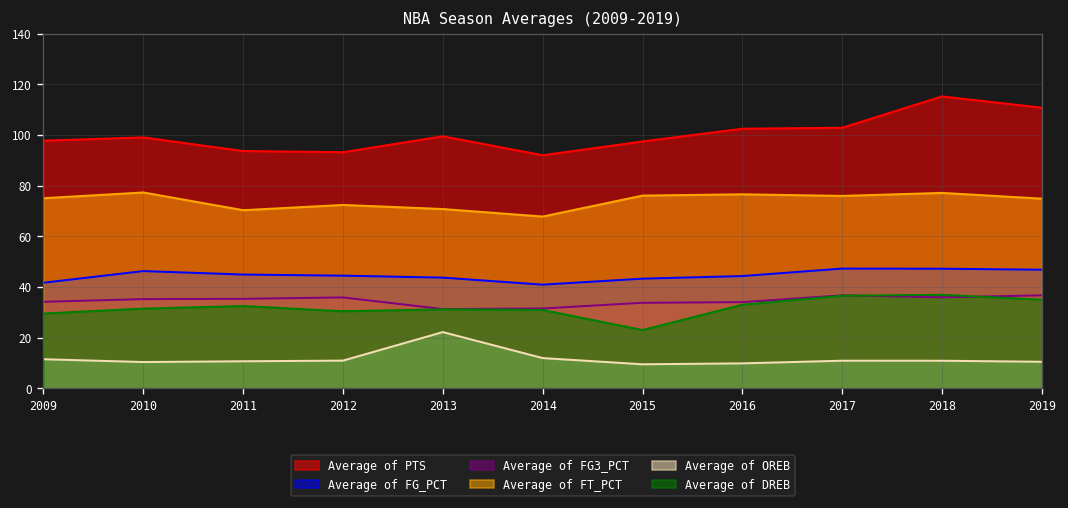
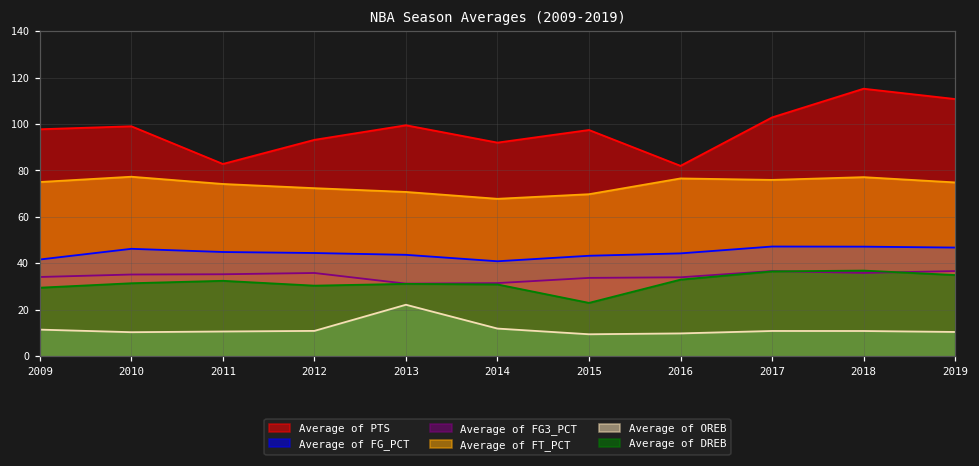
  {
    "Average of PTS": {
      "2009": 98,
      "2010": 99,
-     "2011": 94,
+     "2011": 83,
      "2012": 93,
      "2013": 99,
      "2014": 92,
      "2015": 97,
-     "2016": 102,
+     "2016": 82,
      "2017": 103,
      "2018": 115,
      "2019": 111
    },
    "Average of FG_PCT": {
      "2009": 42,
      "2010": 46,
      "2011": 45,
      "2012": 44,
      "2013": 44,
      "2014": 41,
      "2015": 43,
      "2016": 44,
      "2017": 47,
      "2018": 47,
      "2019": 47
    },
    "Average of FG3_PCT": {
      "2009": 34,
      "2010": 35,
      "2011": 35,
      "2012": 36,
      "2015": 34,
      "2019": 37
    },
    "Average of FT_PCT": {
      "2009": 75,
      "2010": 77,
-     "2011": 70,
+     "2011": 74,
      "2012": 72,
      "2013": 71,
      "2014": 68,
-     "2015": 76,
+     "2015": 70,
      "2016": 77,
      "2017": 76,
      "2018": 77,
      "2019": 75
    },
    "Average of OREB": {
      "2009": 11,
      "2010": 10,
      "2011": 11,
      "2012": 11,
      "2013": 22,
      "2014": 12,
      "2015": 9,
      "2016": 10,
      "2017": 11,
      "2018": 11,
      "2019": 10
    },
    "Average of DREB": {
      "2009": 30,
      "2010": 31,
      "2011": 32,
      "2012": 30,
      "2015": 23,
      "2019": 35
    }
  }
